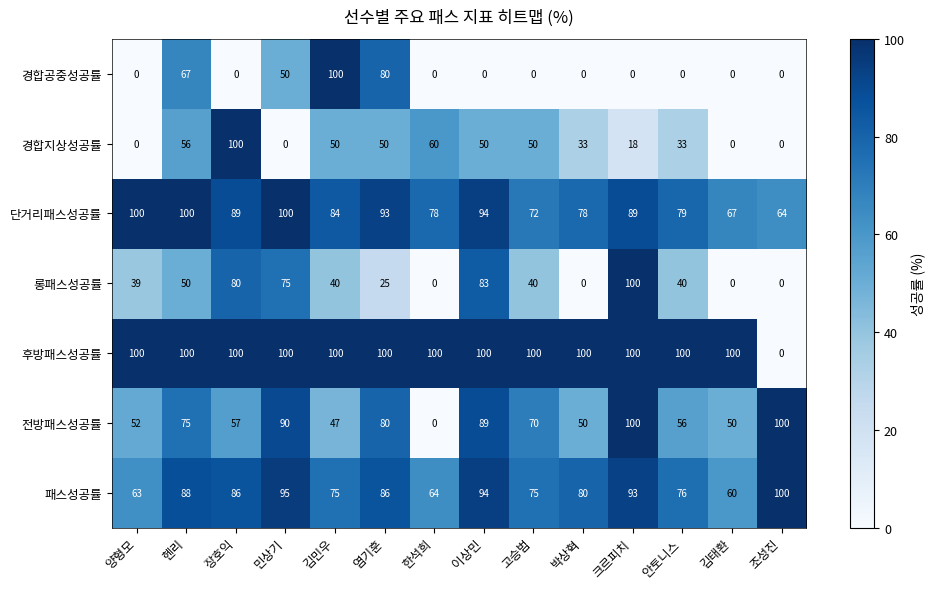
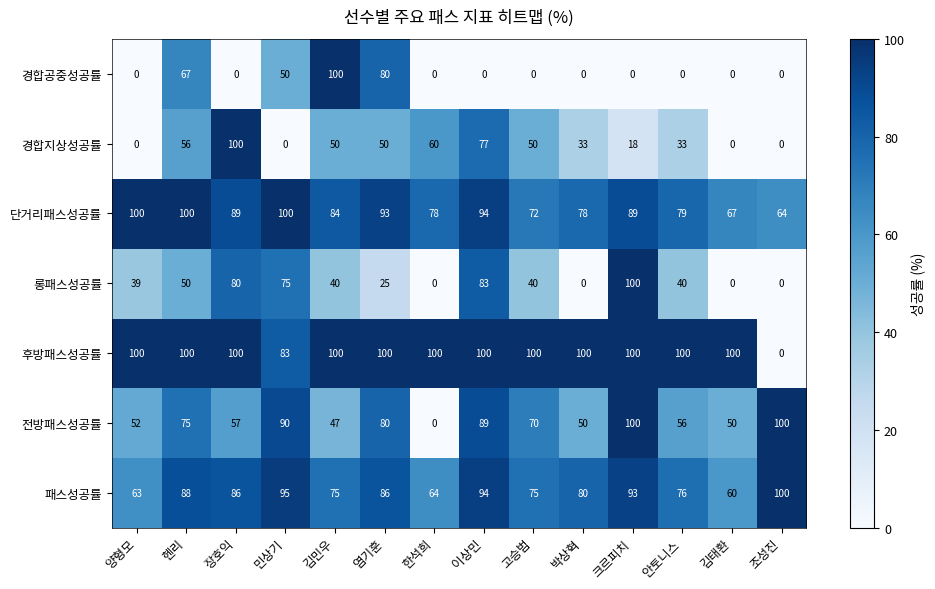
  {
    "경합공중성공률": {
      "양형모": 0,
      "헨리": 67,
      "장호익": 0,
      "민상기": 50,
      "김민우": 100,
      "염기훈": 80,
      "한석희": 0,
      "이상민": 0,
      "고승범": 0,
      "박상혁": 0,
      "크르피치": 0,
      "안토니스": 0,
      "김태환": 0,
      "조성진": 0
    },
    "경합지상성공률": {
      "양형모": 0,
      "헨리": 56,
      "장호익": 100,
      "민상기": 0,
      "김민우": 50,
      "염기훈": 50,
      "한석희": 60,
-     "이상민": 50,
+     "이상민": 77,
      "고승범": 50,
      "박상혁": 33,
      "크르피치": 18,
      "안토니스": 33,
      "김태환": 0,
      "조성진": 0
    },
    "단거리패스성공률": {
      "양형모": 100,
      "헨리": 100,
      "장호익": 89,
      "민상기": 100,
      "김민우": 84,
      "염기훈": 93,
      "한석희": 78,
      "이상민": 94,
      "고승범": 72,
      "박상혁": 78,
      "크르피치": 89,
      "안토니스": 79,
      "김태환": 67,
      "조성진": 64
    },
    "롱패스성공률": {
      "양형모": 39,
      "헨리": 50,
      "장호익": 80,
      "민상기": 75,
      "김민우": 40,
      "염기훈": 25,
      "한석희": 0,
      "이상민": 83,
      "고승범": 40,
      "박상혁": 0,
      "크르피치": 100,
      "안토니스": 40,
      "김태환": 0,
      "조성진": 0
    },
    "후방패스성공률": {
      "양형모": 100,
      "헨리": 100,
      "장호익": 100,
-     "민상기": 100,
+     "민상기": 83,
      "김민우": 100,
      "염기훈": 100,
      "한석희": 100,
      "이상민": 100,
      "고승범": 100,
      "박상혁": 100,
      "크르피치": 100,
      "안토니스": 100,
      "김태환": 100,
      "조성진": 0
    },
    "전방패스성공률": {
      "양형모": 52,
      "헨리": 75,
      "장호익": 57,
      "민상기": 90,
      "김민우": 47,
      "염기훈": 80,
      "한석희": 0,
      "이상민": 89,
      "고승범": 70,
      "박상혁": 50,
      "크르피치": 100,
      "안토니스": 56,
      "김태환": 50,
      "조성진": 100
    },
    "패스성공률": {
      "양형모": 63,
      "헨리": 88,
      "장호익": 86,
      "민상기": 95,
      "김민우": 75,
      "염기훈": 86,
      "한석희": 64,
      "이상민": 94,
      "고승범": 75,
      "박상혁": 80,
      "크르피치": 93,
      "안토니스": 76,
      "김태환": 60,
      "조성진": 100
    }
  }
